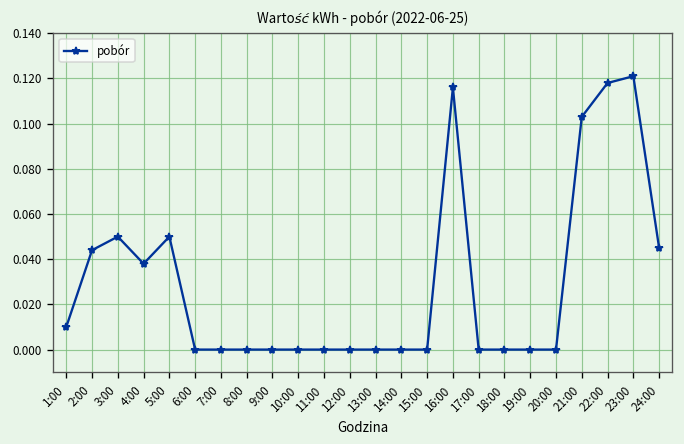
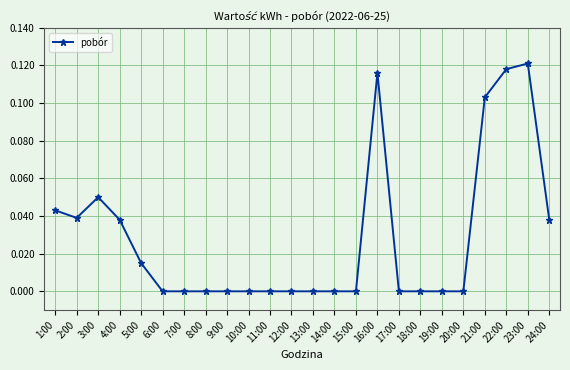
  {
-   "1:00": 0.010,
-   "2:00": 0.044,
+   "1:00": 0.043,
+   "2:00": 0.039,
    "3:00": 0.050,
    "4:00": 0.038,
-   "5:00": 0.050,
+   "5:00": 0.015,
    "6:00": 0.000,
    "7:00": 0.000,
    "8:00": 0.000,
    "9:00": 0.000,
    "10:00": 0.000,
    "11:00": 0.000,
    "12:00": 0.000,
    "13:00": 0.000,
    "14:00": 0.000,
    "15:00": 0.000,
    "16:00": 0.116,
    "17:00": 0.000,
    "18:00": 0.000,
    "19:00": 0.000,
    "20:00": 0.000,
    "21:00": 0.103,
    "22:00": 0.118,
    "23:00": 0.121,
-   "24:00": 0.045
+   "24:00": 0.038
  }
